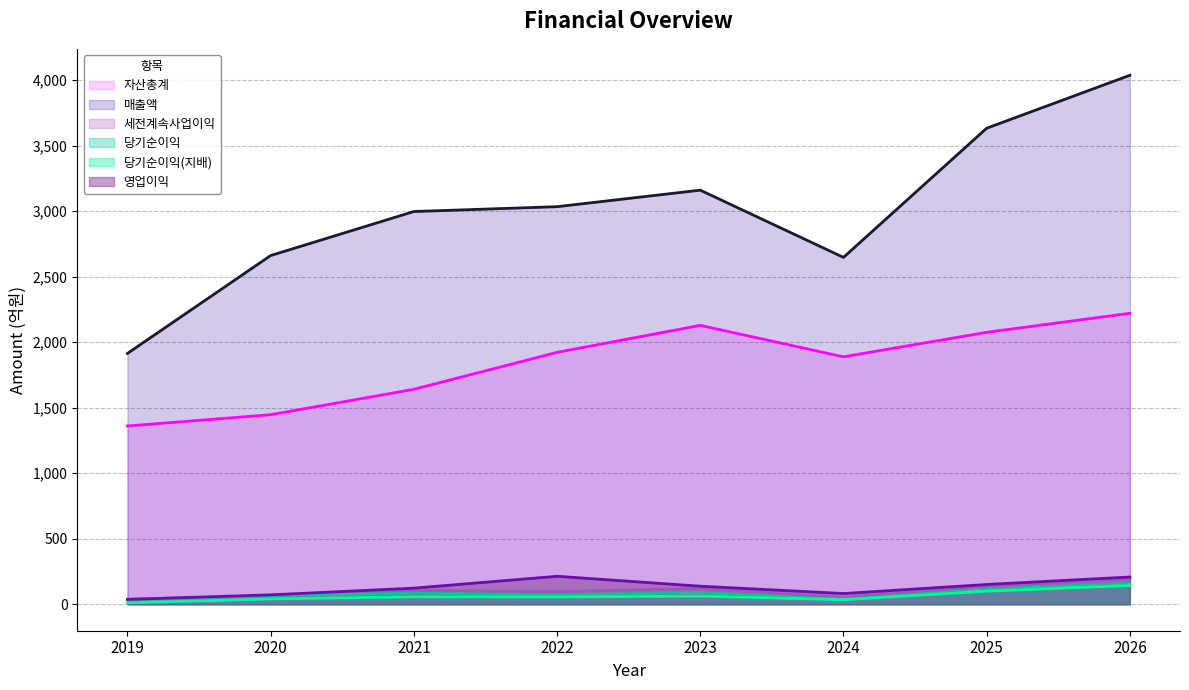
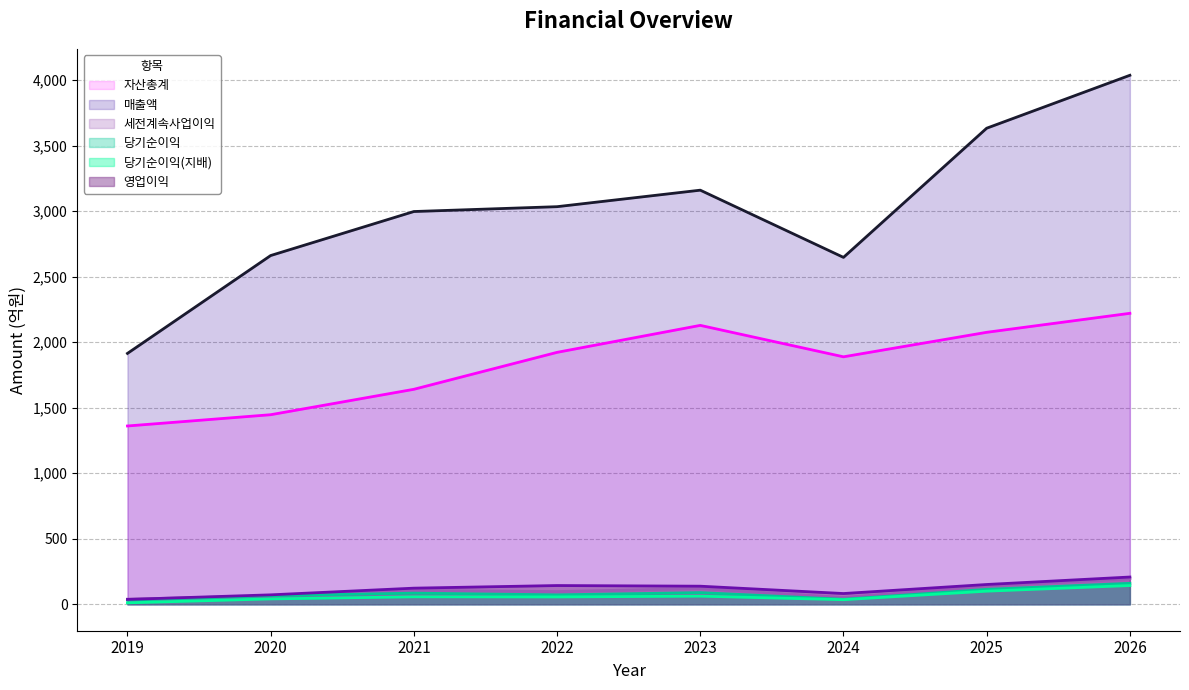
  {
    "영업이익": {
-     "2022": 210,
+     "2022": 140,
      "2024": 80
    }
  }
